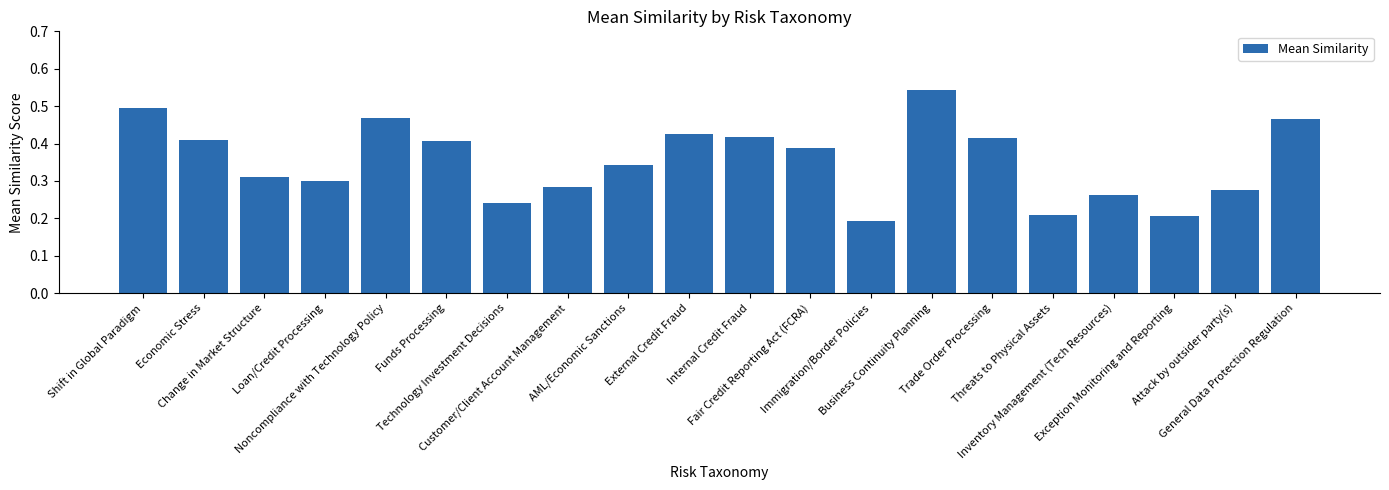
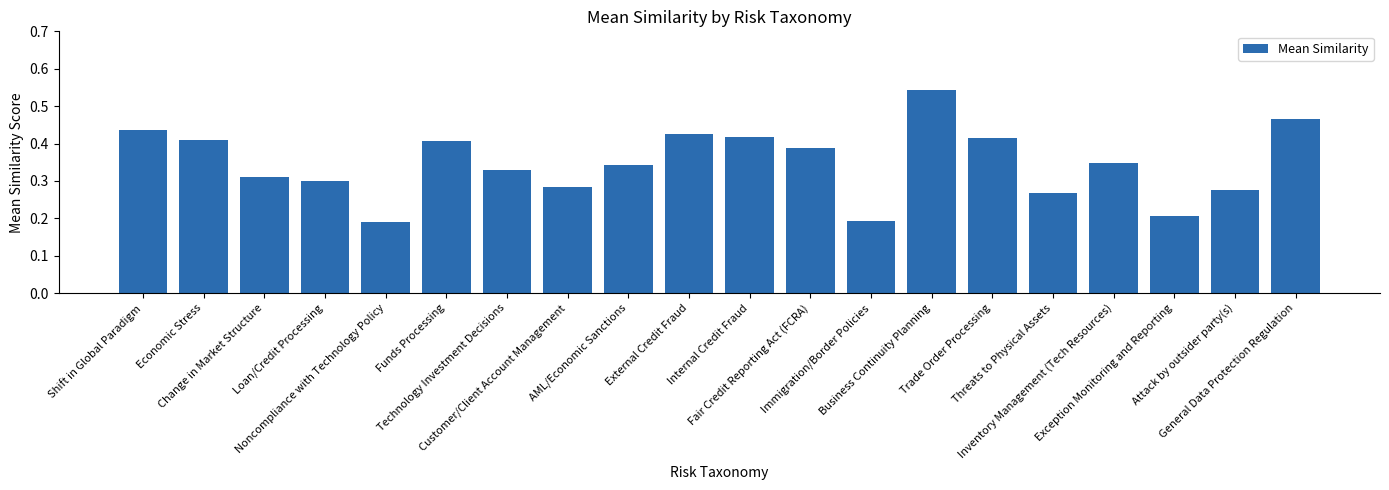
  {
-   "Shift in Global Paradigm": 0.49,
+   "Shift in Global Paradigm": 0.44,
    "Economic Stress": 0.41,
    "Change in Market Structure": 0.31,
    "Loan/Credit Processing": 0.30,
-   "Noncompliance with Technology Policy": 0.47,
+   "Noncompliance with Technology Policy": 0.19,
    "Funds Processing": 0.41,
-   "Technology Investment Decisions": 0.24,
+   "Technology Investment Decisions": 0.33,
    "Customer/Client Account Management": 0.29,
    "AML/Economic Sanctions": 0.34,
    "External Credit Fraud": 0.43,
    "Internal Credit Fraud": 0.42,
    "Fair Credit Reporting Act (FCRA)": 0.39,
    "Immigration/Border Policies": 0.19,
    "Business Continuity Planning": 0.54,
    "Trade Order Processing": 0.42,
-   "Threats to Physical Assets": 0.21,
-   "Inventory Management (Tech Resources)": 0.26,
+   "Threats to Physical Assets": 0.27,
+   "Inventory Management (Tech Resources)": 0.35,
    "Exception Monitoring and Reporting": 0.21,
    "Attack by outsider party(s)": 0.28,
    "General Data Protection Regulation": 0.47
  }
